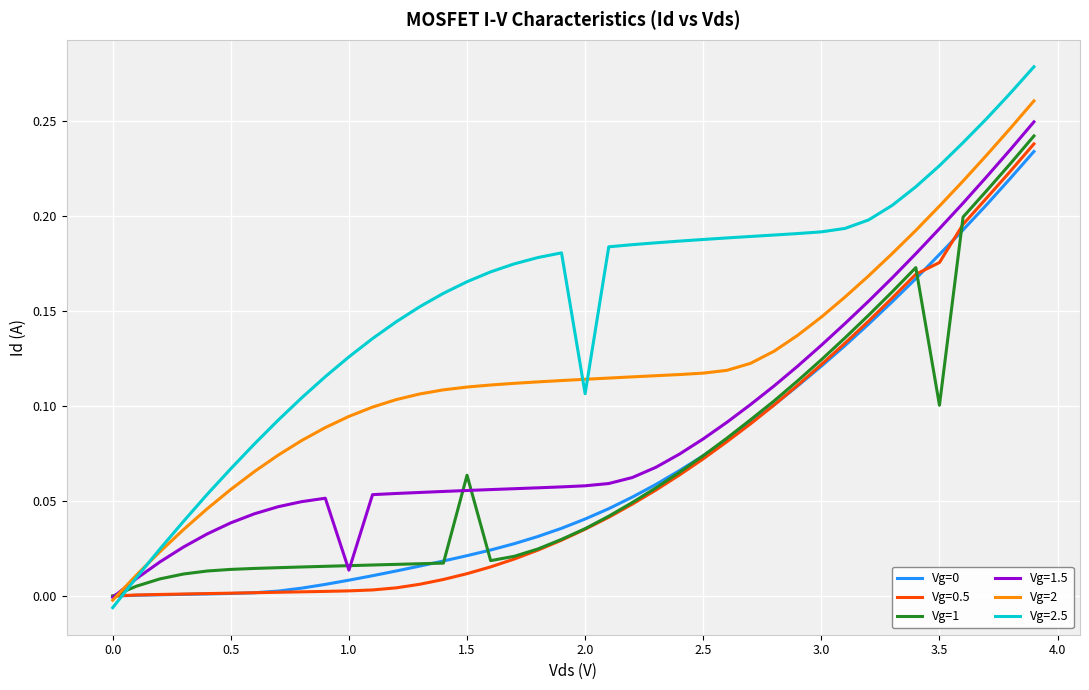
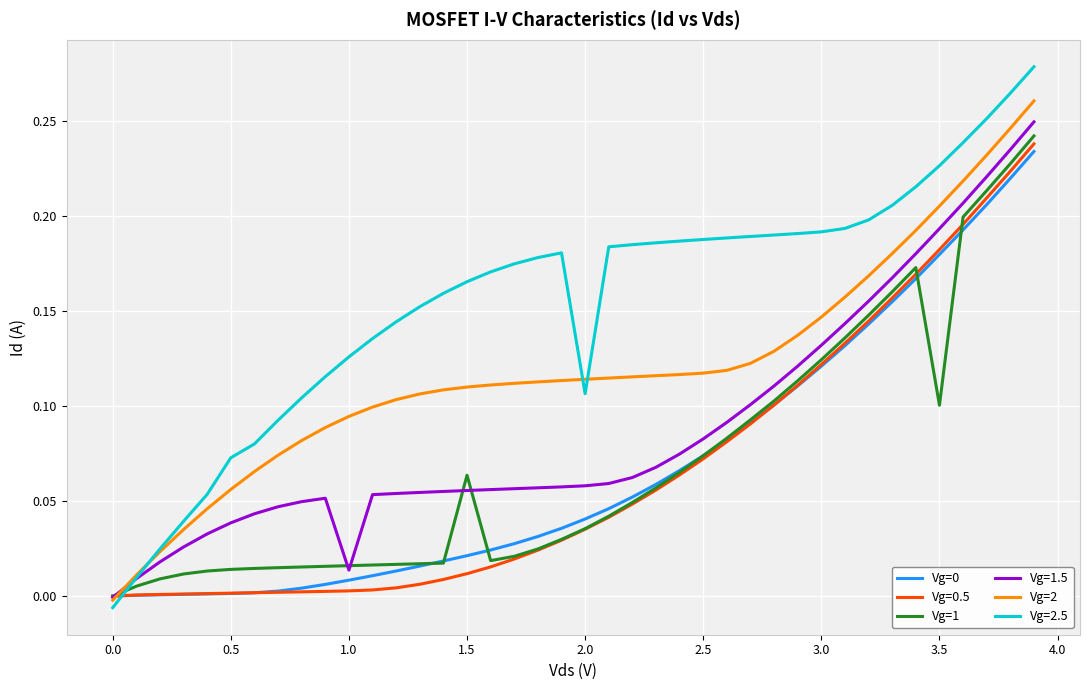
  {
    "Vg=0": {
      "1.0": 0.008,
      "1.5": 0.021,
      "2.0": 0.040,
      "3.5": 0.180
    },
    "Vg=0.5": {
      "1.0": 0.003,
      "1.5": 0.012,
      "2.5": 0.072,
-     "3.5": 0.176
+     "3.5": 0.182
    },
    "Vg=1": {
      "0.5": 0.014,
      "1.0": 0.016,
      "1.5": 0.064,
      "3.0": 0.124,
      "3.5": 0.100
    },
    "Vg=1.5": {
      "0.5": 0.038,
      "1.0": 0.014,
      "1.5": 0.055,
      "2.0": 0.058,
      "2.5": 0.083,
      "3.0": 0.132,
      "3.5": 0.193
    },
    "Vg=2": {
      "0.0": -0.002,
      "0.5": 0.056,
      "1.0": 0.095,
      "1.5": 0.110,
      "2.0": 0.114,
      "2.5": 0.117,
      "3.0": 0.147,
      "3.5": 0.205
    },
    "Vg=2.5": {
      "0.0": -0.006,
-     "0.5": 0.067,
+     "0.5": 0.073,
      "1.0": 0.126,
      "1.5": 0.165,
      "2.0": 0.106,
      "2.5": 0.188,
      "3.0": 0.192,
      "3.5": 0.227
    }
  }
